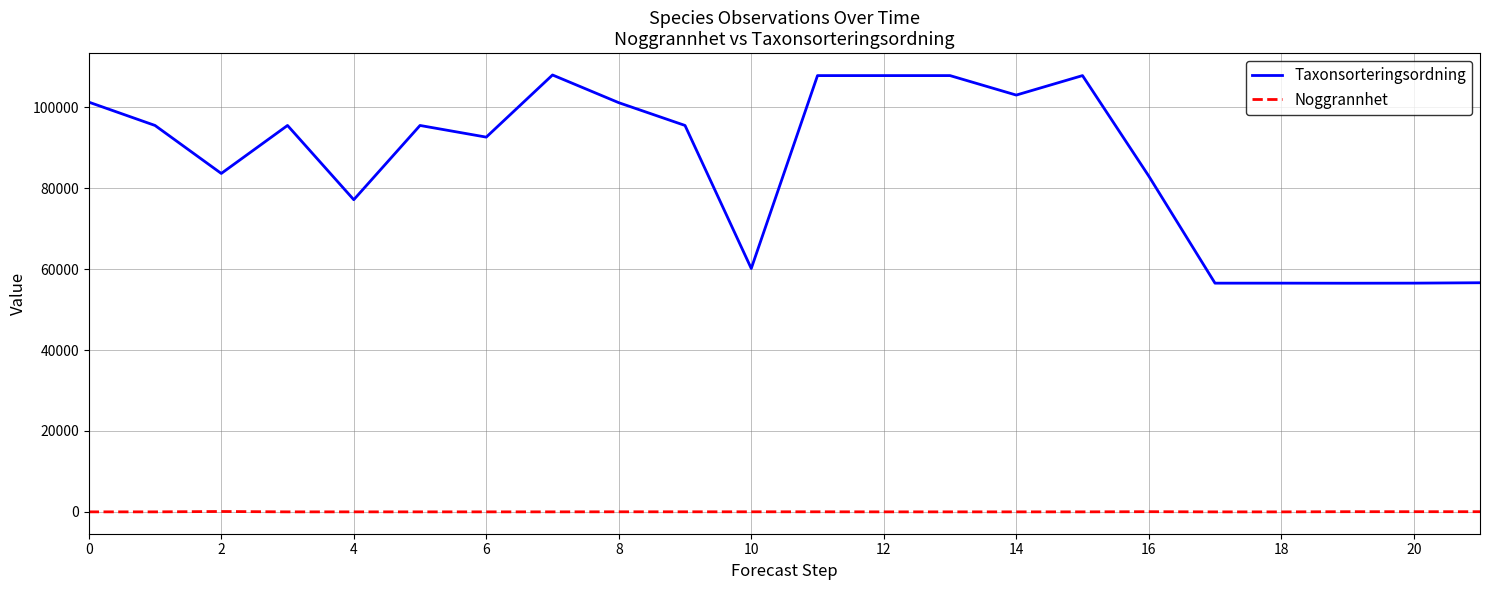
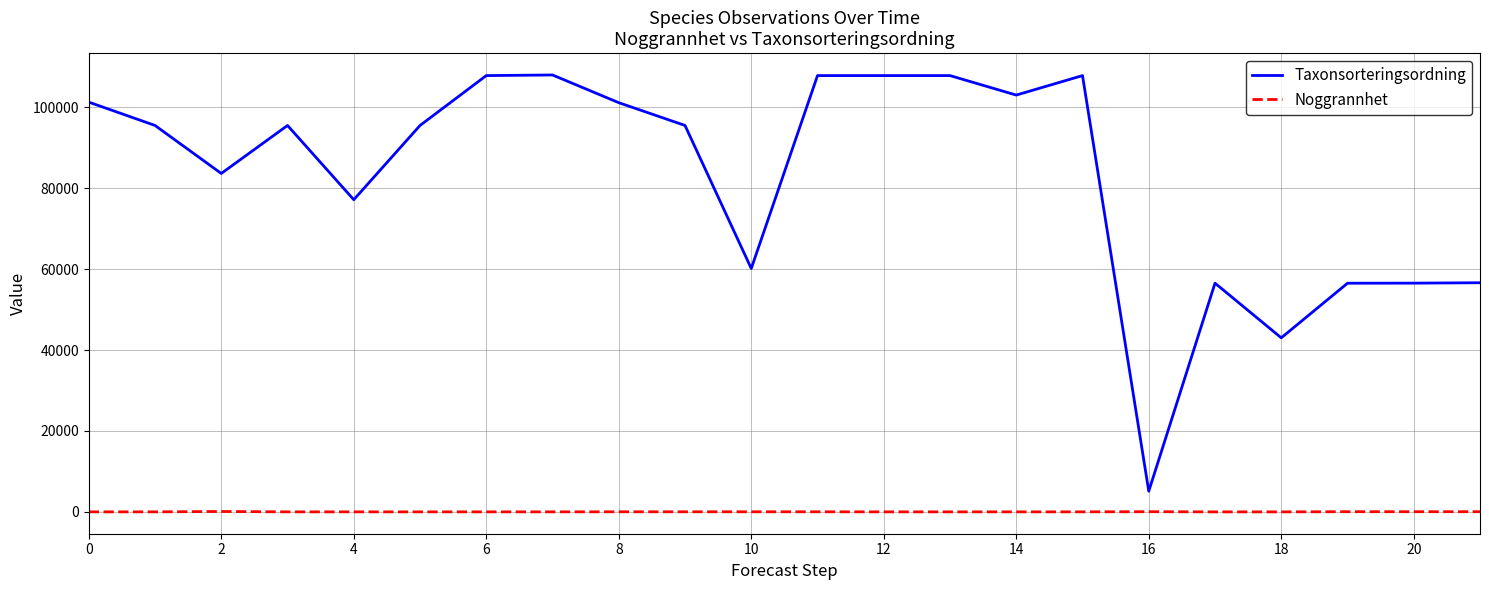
  {
    "Taxonsorteringsordning": {
      "0": 101000,
      "2": 84000,
      "4": 77000,
-     "6": 93000,
+     "6": 108000,
      "8": 101000,
      "10": 60000,
      "12": 108000,
      "14": 103000,
-     "16": 83000,
-     "18": 57000,
+     "16": 5000,
+     "18": 43000,
      "20": 57000
    },
    "Noggrannhet": {
      "0": 0,
      "2": 0,
      "4": 0,
      "6": 0,
      "8": 0,
      "10": 0,
      "12": 0,
      "14": 0,
      "16": 0,
      "18": 0,
      "20": 0
    }
  }
